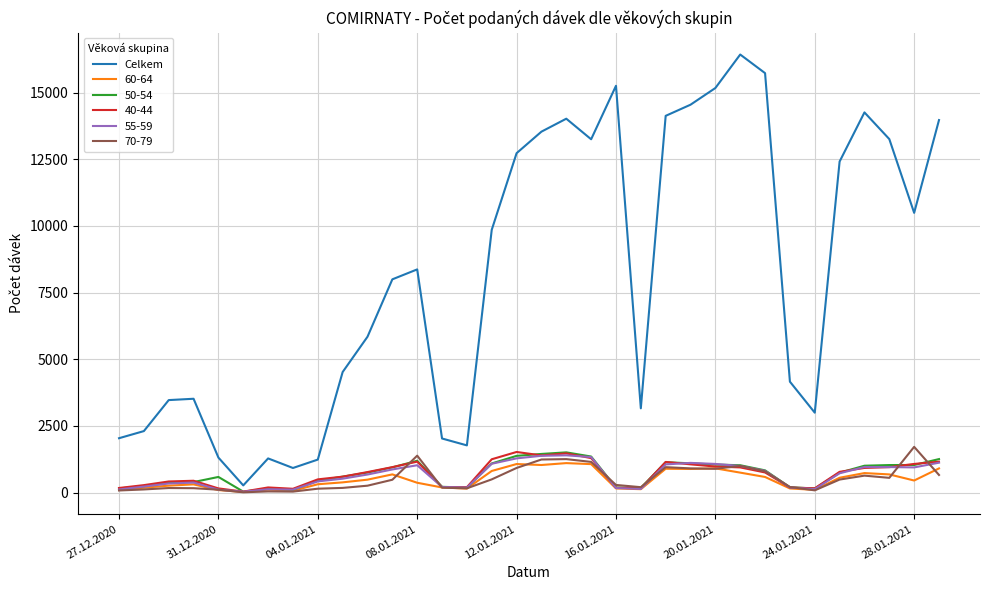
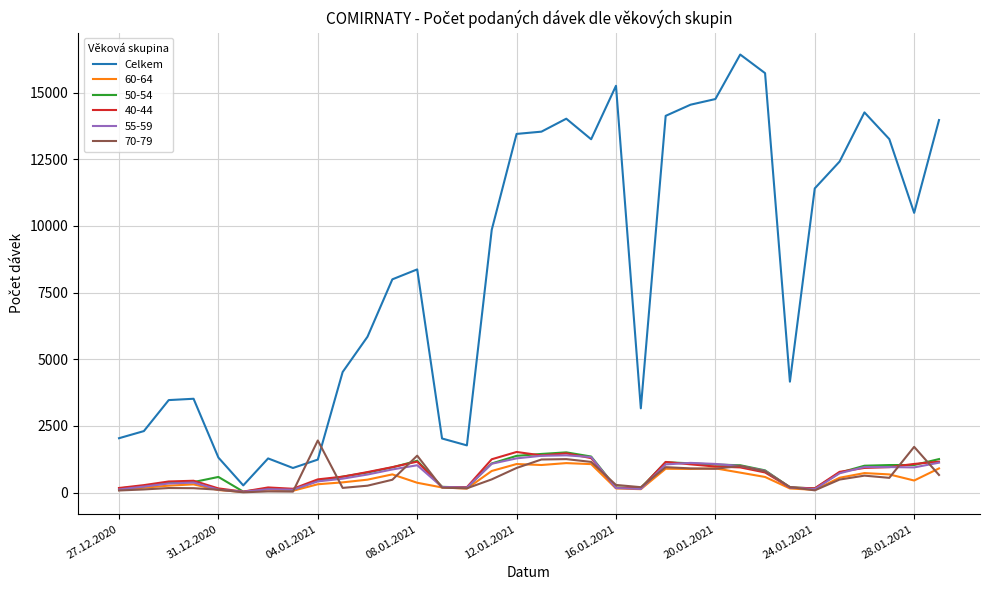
  {
    "Celkem": {
      "27.12.2020": 2000,
      "31.12.2020": 1300,
      "04.01.2021": 1200,
      "08.01.2021": 8400,
-     "12.01.2021": 12700,
+     "12.01.2021": 13500,
      "16.01.2021": 15300,
-     "20.01.2021": 15200,
-     "24.01.2021": 3000,
+     "20.01.2021": 14800,
+     "24.01.2021": 11400,
      "28.01.2021": 10500
    },
    "60-64": {
      "04.01.2021": 300,
      "08.01.2021": 400,
      "12.01.2021": 1100,
      "28.01.2021": 500
    },
    "50-54": {
      "31.12.2020": 600
    },
    "40-44": {
      "12.01.2021": 1500
    },
    "55-59": {
      "08.01.2021": 1000
    },
    "70-79": {
-     "04.01.2021": 100,
+     "04.01.2021": 2000,
      "08.01.2021": 1400,
      "12.01.2021": 900,
      "16.01.2021": 300,
      "28.01.2021": 1700
    }
  }
